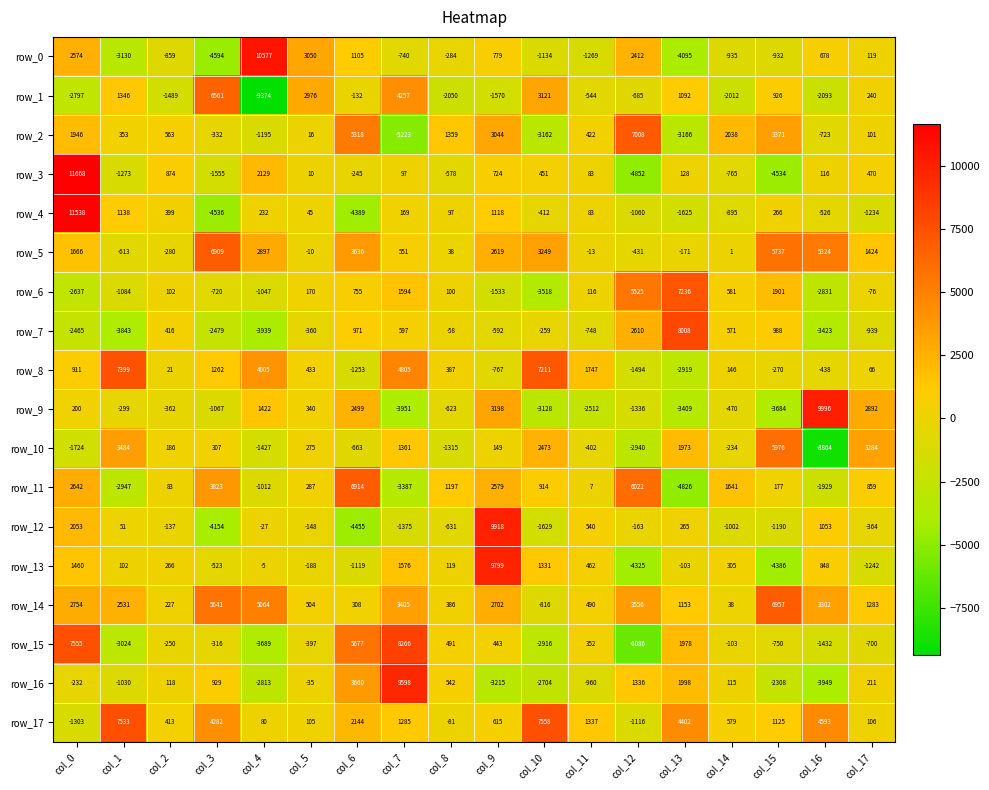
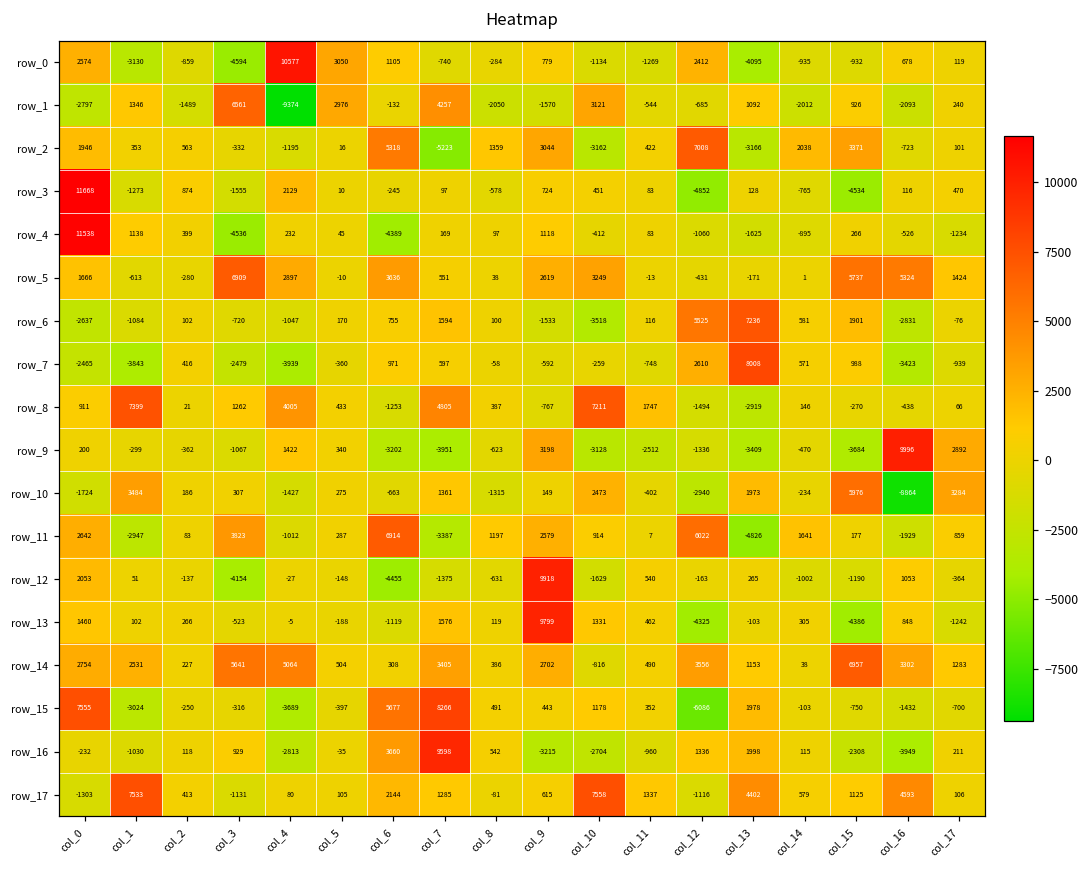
  {
    "row_9": {
      "col_0": 200,
      "col_1": -299,
      "col_2": -362,
      "col_3": -1067,
      "col_4": 1422,
      "col_5": 340,
-     "col_6": 2499,
+     "col_6": -3202,
      "col_7": -3951,
      "col_8": -623,
      "col_9": 3198,
      "col_10": -3128,
      "col_11": -2512,
      "col_12": -1336,
      "col_13": -3409,
      "col_14": -470,
      "col_15": -3684,
      "col_16": 9996,
      "col_17": 2892
    },
    "row_15": {
      "col_0": 7555,
      "col_1": -3024,
      "col_2": -250,
      "col_3": -316,
      "col_4": -3689,
      "col_5": -397,
      "col_6": 5677,
      "col_7": 8266,
      "col_8": 491,
      "col_9": 443,
-     "col_10": -2916,
+     "col_10": 1178,
      "col_11": 352,
      "col_12": -6086,
      "col_13": 1978,
      "col_14": -103,
      "col_15": -750,
      "col_16": -1432,
      "col_17": -700
    },
    "row_17": {
      "col_0": -1303,
      "col_1": 7533,
      "col_2": 413,
-     "col_3": 4282,
+     "col_3": -1131,
      "col_4": 80,
      "col_5": 105,
      "col_6": 2144,
      "col_7": 1285,
      "col_8": -81,
      "col_9": 615,
      "col_10": 7558,
      "col_11": 1337,
      "col_12": -1116,
      "col_13": 4402,
      "col_14": 579,
      "col_15": 1125,
      "col_16": 4593,
      "col_17": 106
    }
  }
